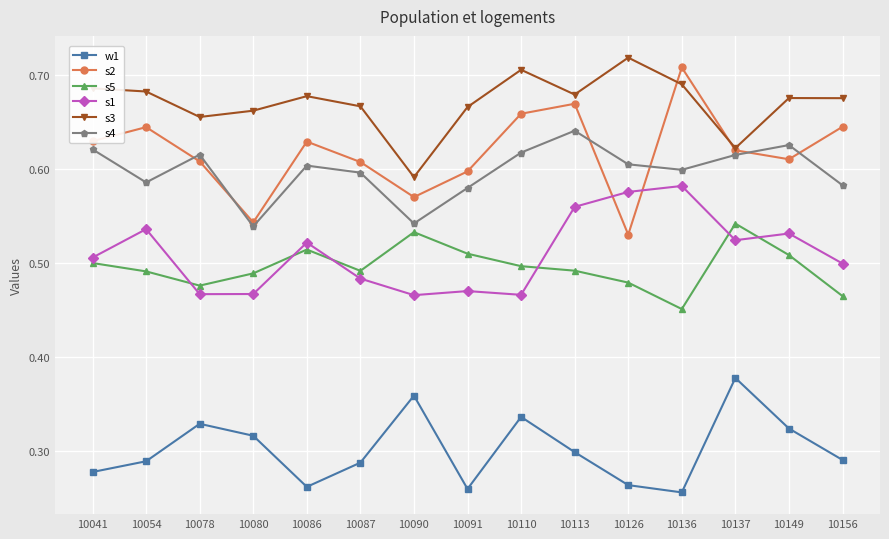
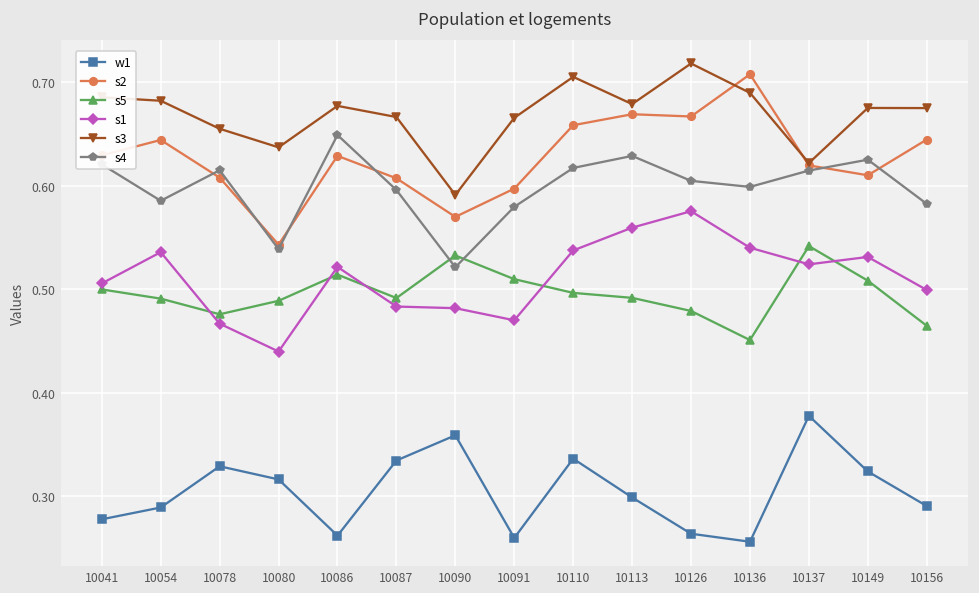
  {
    "w1": {
      "10041": 0.28,
      "10054": 0.29,
      "10078": 0.33,
      "10080": 0.32,
      "10086": 0.26,
-     "10087": 0.29,
+     "10087": 0.33,
      "10090": 0.36,
      "10091": 0.26,
      "10110": 0.34,
      "10113": 0.30,
      "10126": 0.26,
      "10136": 0.26,
      "10137": 0.38,
      "10149": 0.32,
      "10156": 0.29
    },
    "s2": {
      "10054": 0.64,
      "10078": 0.61,
      "10080": 0.54,
      "10086": 0.63,
      "10087": 0.61,
      "10090": 0.57,
      "10091": 0.60,
      "10110": 0.66,
      "10113": 0.67,
-     "10126": 0.53,
+     "10126": 0.67,
      "10136": 0.71,
      "10149": 0.61,
      "10156": 0.64
    },
    "s5": {
      "10041": 0.50,
      "10054": 0.49,
      "10078": 0.48,
      "10080": 0.49,
      "10086": 0.51,
      "10087": 0.49,
      "10090": 0.53,
      "10091": 0.51,
      "10110": 0.50,
      "10113": 0.49,
      "10126": 0.48,
      "10136": 0.45,
      "10137": 0.54,
      "10149": 0.51,
      "10156": 0.46
    },
    "s1": {
      "10041": 0.51,
      "10054": 0.54,
      "10078": 0.47,
-     "10080": 0.47,
+     "10080": 0.44,
      "10086": 0.52,
      "10087": 0.48,
-     "10090": 0.47,
+     "10090": 0.48,
      "10091": 0.47,
-     "10110": 0.47,
+     "10110": 0.54,
      "10113": 0.56,
      "10126": 0.58,
-     "10136": 0.58,
+     "10136": 0.54,
      "10137": 0.52,
      "10149": 0.53,
      "10156": 0.50
    },
    "s3": {
      "10054": 0.68,
      "10078": 0.65,
-     "10080": 0.66,
+     "10080": 0.64,
      "10086": 0.68,
      "10087": 0.67,
      "10090": 0.59,
      "10091": 0.67,
      "10110": 0.71,
      "10113": 0.68,
      "10126": 0.72,
      "10136": 0.69,
      "10149": 0.68,
      "10156": 0.67
    },
    "s4": {
      "10041": 0.62,
      "10054": 0.59,
      "10078": 0.61,
      "10080": 0.54,
-     "10086": 0.60,
+     "10086": 0.65,
      "10087": 0.60,
-     "10090": 0.54,
+     "10090": 0.52,
      "10091": 0.58,
      "10110": 0.62,
-     "10113": 0.64,
+     "10113": 0.63,
      "10126": 0.60,
      "10136": 0.60,
      "10137": 0.61,
      "10149": 0.63,
      "10156": 0.58
    }
  }
